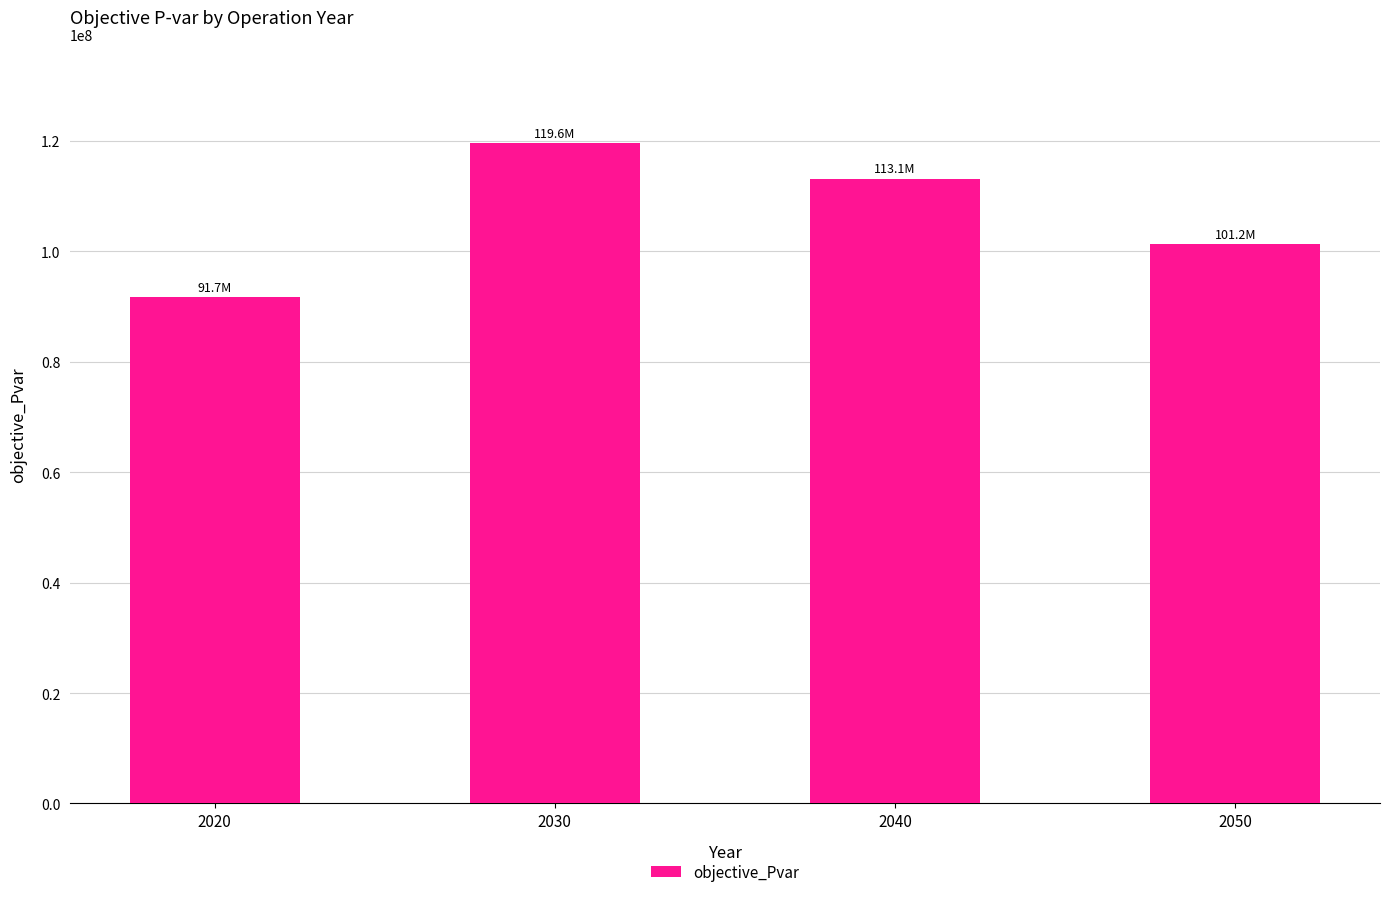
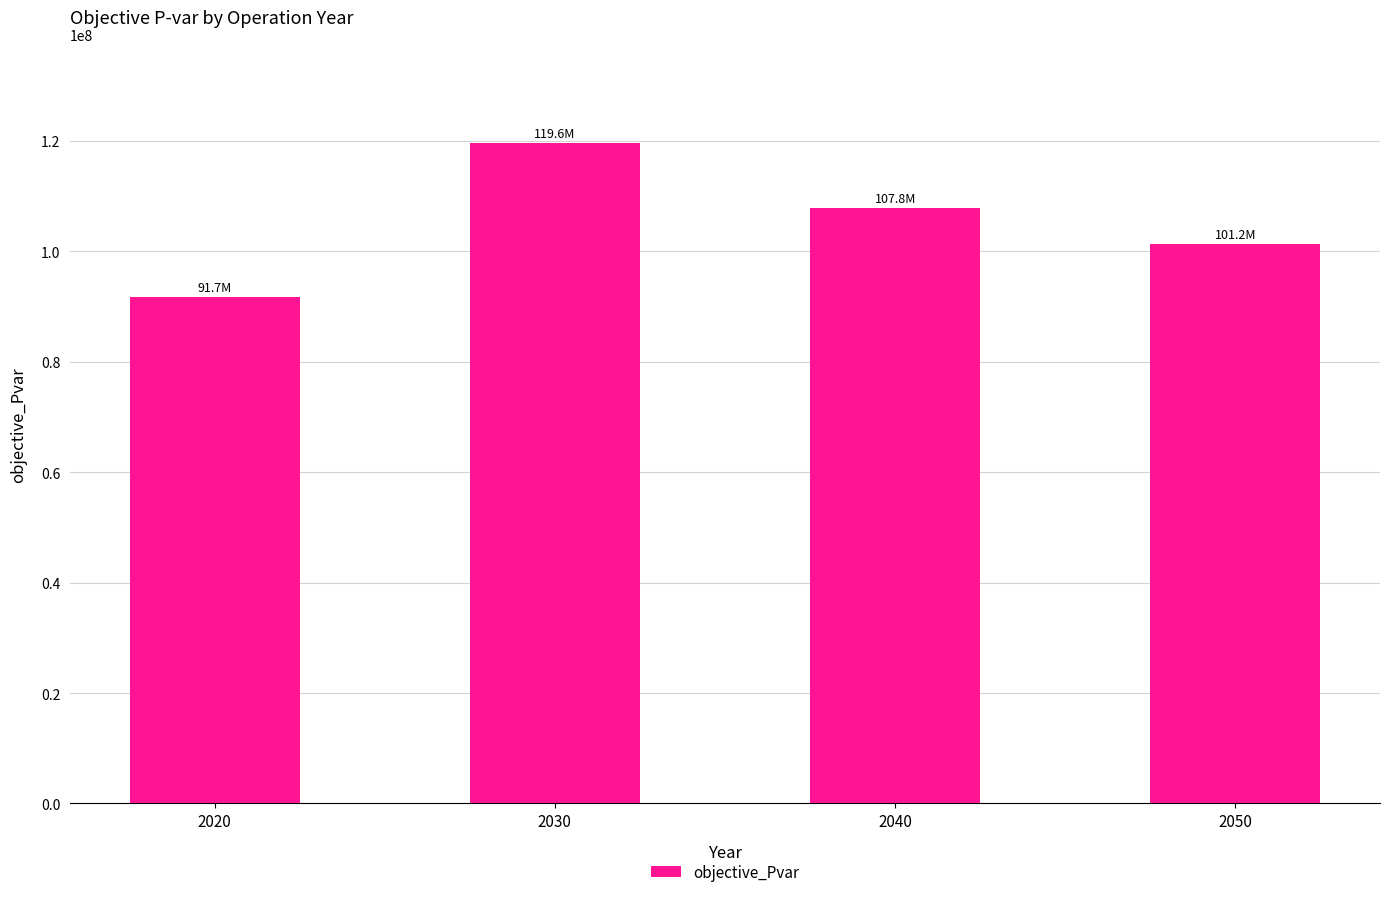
  {
    "2020": "91.7M",
    "2030": "119.6M",
-   "2040": "113.1M",
+   "2040": "107.8M",
    "2050": "101.2M"
  }
